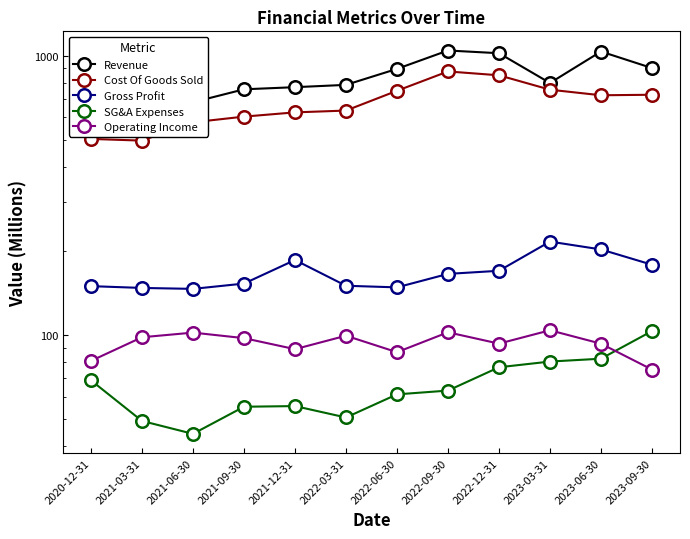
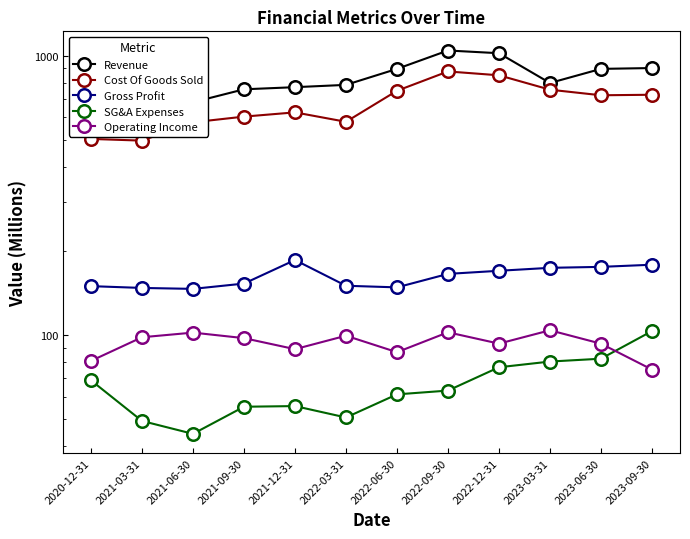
  {
    "Revenue": {
      "2021-09-30": 760,
      "2021-12-31": 770,
      "2022-03-31": 790,
      "2022-06-30": 900,
      "2022-09-30": 1040,
      "2022-12-31": 1020,
      "2023-03-31": 800,
-     "2023-06-30": 1030,
+     "2023-06-30": 900,
      "2023-09-30": 900
    },
    "Cost Of Goods Sold": {
      "2020-12-31": 500,
      "2021-03-31": 500,
      "2021-09-30": 600,
      "2021-12-31": 630,
-     "2022-03-31": 640,
+     "2022-03-31": 580,
      "2022-06-30": 750,
      "2022-09-30": 880,
      "2022-12-31": 850,
      "2023-03-31": 750,
      "2023-06-30": 720,
      "2023-09-30": 720
    },
    "Gross Profit": {
      "2020-12-31": 150,
      "2021-03-31": 150,
      "2021-06-30": 150,
      "2021-09-30": 150,
      "2021-12-31": 190,
      "2022-03-31": 150,
      "2022-06-30": 150,
      "2022-09-30": 170,
      "2022-12-31": 170,
-     "2023-03-31": 220,
-     "2023-06-30": 200,
+     "2023-03-31": 170,
+     "2023-06-30": 180,
      "2023-09-30": 180
    },
    "SG&A Expenses": {
      "2020-12-31": 69,
      "2021-03-31": 49,
      "2021-06-30": 44,
      "2021-09-30": 55,
      "2021-12-31": 56,
      "2022-03-31": 51,
      "2022-06-30": 61,
      "2022-09-30": 63,
      "2022-12-31": 77,
      "2023-03-31": 80,
      "2023-06-30": 82,
      "2023-09-30": 103
    },
    "Operating Income": {
      "2020-12-31": 81,
      "2021-03-31": 98,
      "2021-06-30": 102,
      "2021-09-30": 97,
      "2021-12-31": 89,
      "2022-03-31": 99,
      "2022-06-30": 87,
      "2022-09-30": 102,
      "2022-12-31": 93,
      "2023-03-31": 104,
      "2023-06-30": 93,
      "2023-09-30": 75
    }
  }
